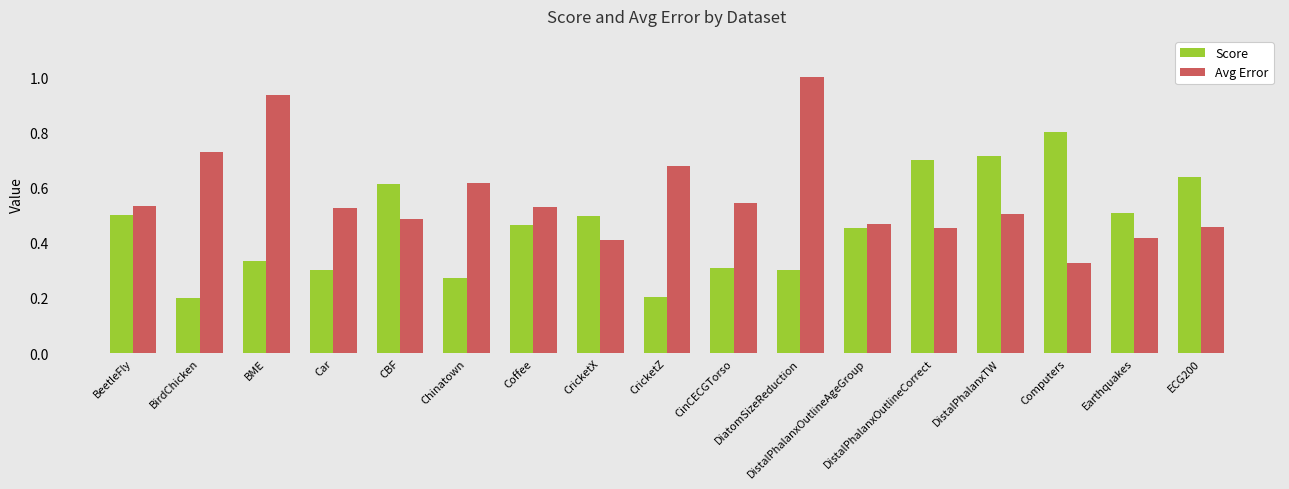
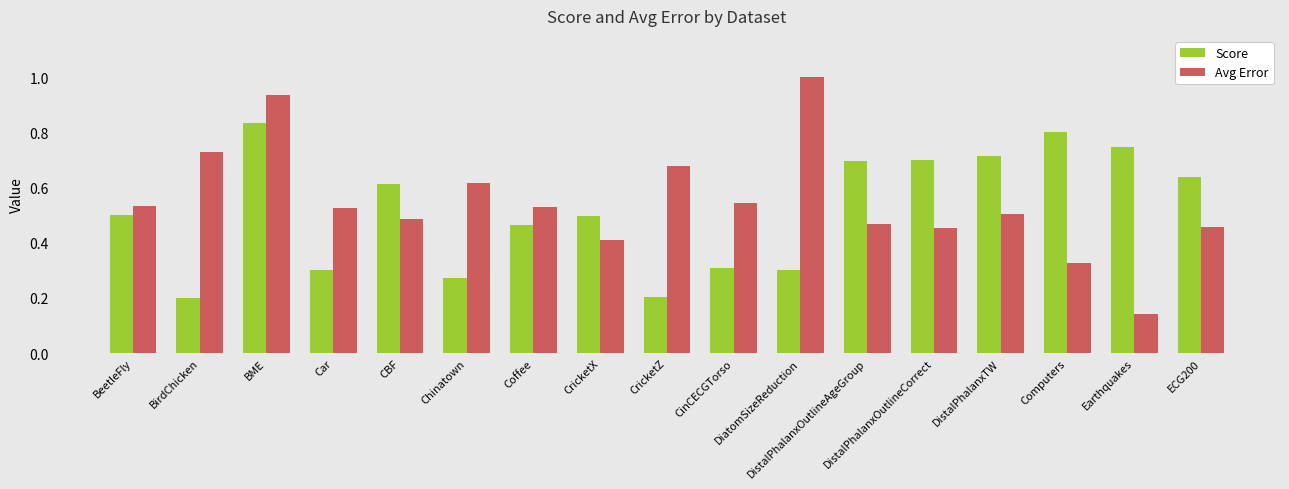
  {
    "Score": {
      "BeetleFly": 0.50,
      "BirdChicken": 0.20,
-     "BME": 0.33,
+     "BME": 0.83,
      "Car": 0.30,
      "CBF": 0.61,
      "Chinatown": 0.27,
      "Coffee": 0.46,
      "CricketX": 0.50,
      "CricketZ": 0.21,
      "CinCECGTorso": 0.31,
      "DiatomSizeReduction": 0.30,
-     "DistalPhalanxOutlineAgeGroup": 0.45,
+     "DistalPhalanxOutlineAgeGroup": 0.70,
      "DistalPhalanxOutlineCorrect": 0.70,
      "DistalPhalanxTW": 0.72,
      "Computers": 0.80,
-     "Earthquakes": 0.51,
+     "Earthquakes": 0.75,
      "ECG200": 0.64
    },
    "Avg Error": {
      "BeetleFly": 0.53,
      "BirdChicken": 0.73,
      "BME": 0.93,
      "Car": 0.53,
      "CBF": 0.49,
      "Chinatown": 0.62,
      "Coffee": 0.53,
      "CricketX": 0.41,
      "CricketZ": 0.68,
      "CinCECGTorso": 0.55,
      "DiatomSizeReduction": 1.00,
      "DistalPhalanxOutlineAgeGroup": 0.47,
      "DistalPhalanxOutlineCorrect": 0.45,
      "DistalPhalanxTW": 0.50,
      "Computers": 0.33,
-     "Earthquakes": 0.42,
+     "Earthquakes": 0.14,
      "ECG200": 0.46
    }
  }
